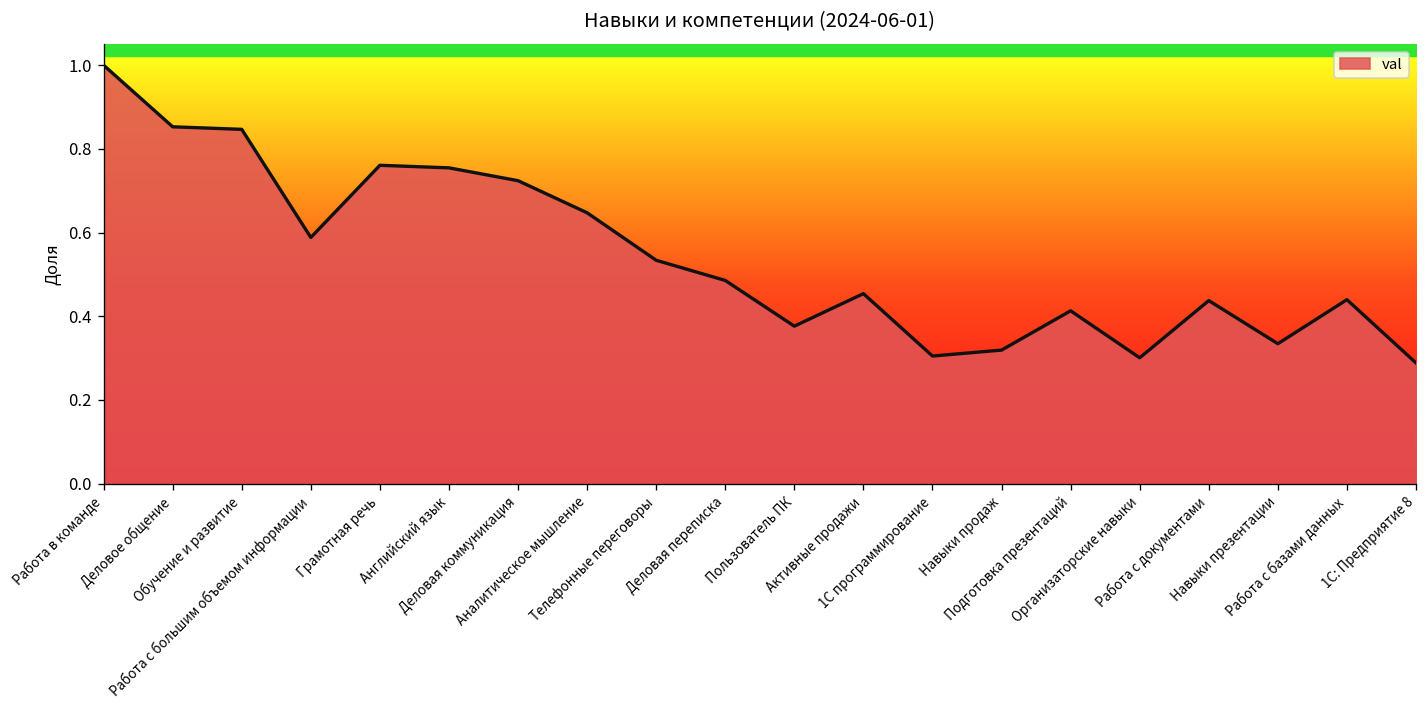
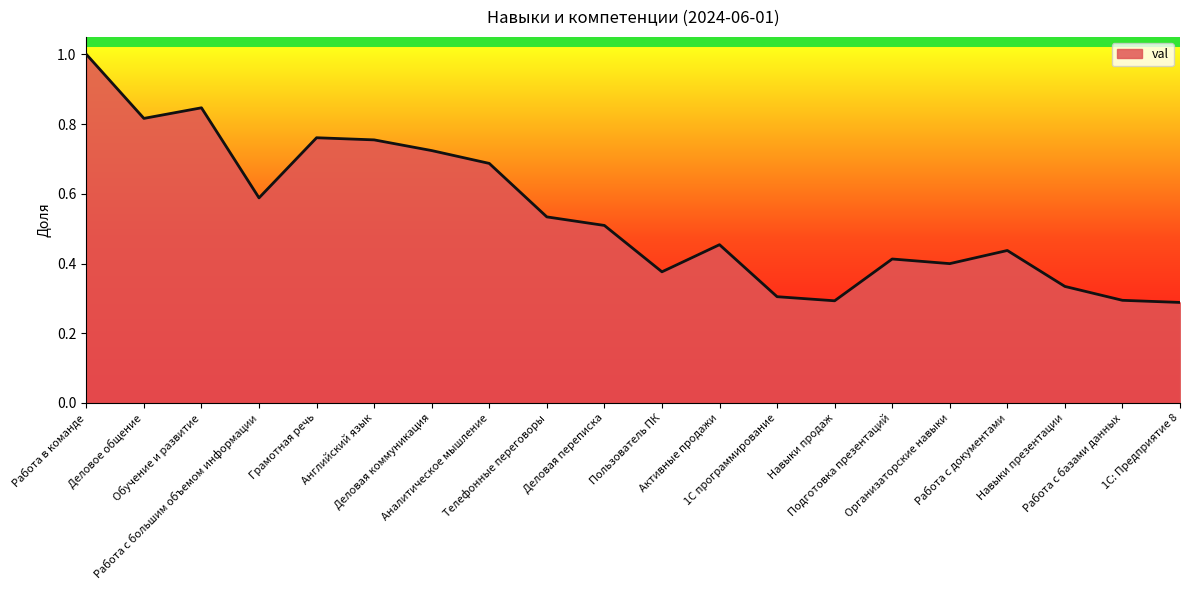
  {
    "Работа в команде": 1.00,
-   "Деловое общение": 0.85,
+   "Деловое общение": 0.82,
    "Обучение и развитие": 0.85,
    "Работа с большим объемом информации": 0.59,
    "Грамотная речь": 0.76,
    "Английский язык": 0.75,
    "Деловая коммуникация": 0.72,
-   "Аналитическое мышление": 0.65,
+   "Аналитическое мышление": 0.69,
    "Телефонные переговоры": 0.53,
-   "Деловая переписка": 0.49,
+   "Деловая переписка": 0.51,
    "Пользователь ПК": 0.38,
    "Активные продажи": 0.45,
    "1С программирование": 0.30,
-   "Навыки продаж": 0.32,
+   "Навыки продаж": 0.29,
    "Подготовка презентаций": 0.41,
-   "Организаторские навыки": 0.30,
+   "Организаторские навыки": 0.40,
    "Работа с документами": 0.44,
    "Навыки презентации": 0.33,
-   "Работа с базами данных": 0.44,
+   "Работа с базами данных": 0.29,
    "1С: Предприятие 8": 0.29
  }
